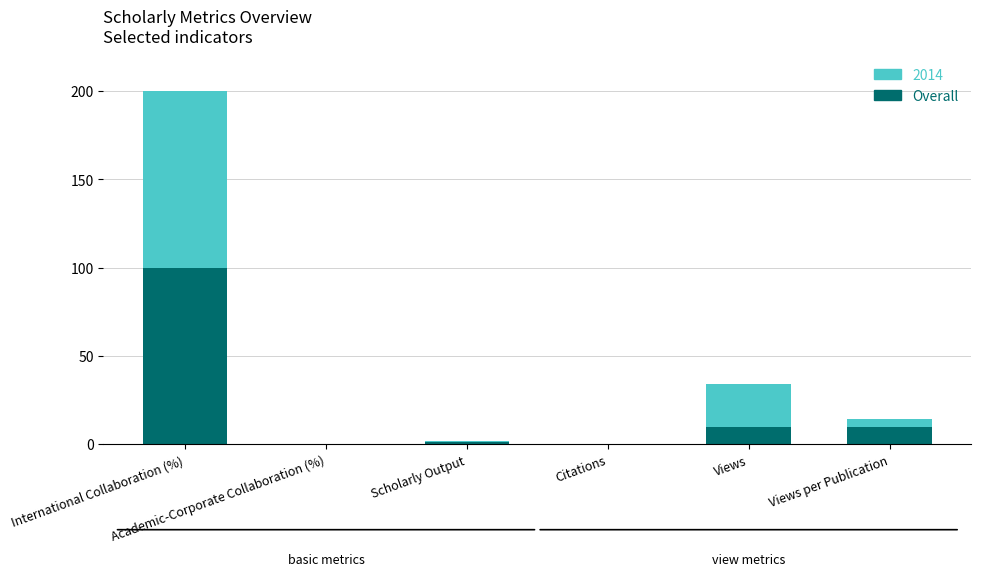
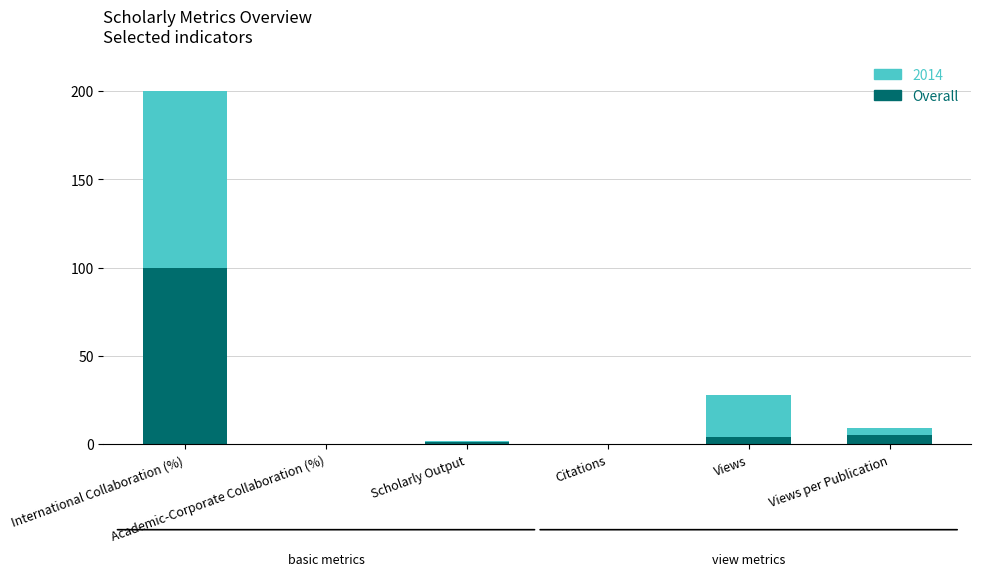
  {
    "Overall": {
      "International Collaboration (%)": 100,
      "Academic-Corporate Collaboration (%)": 0,
      "Citations": 0,
-     "Views": 10,
-     "Views per Publication": 10
+     "Views": 4,
+     "Views per Publication": 5
    },
    "2014": {
      "International Collaboration (%)": 100,
      "Academic-Corporate Collaboration (%)": 0,
      "Citations": 0,
      "Views": 24,
      "Views per Publication": 4
    }
  }
